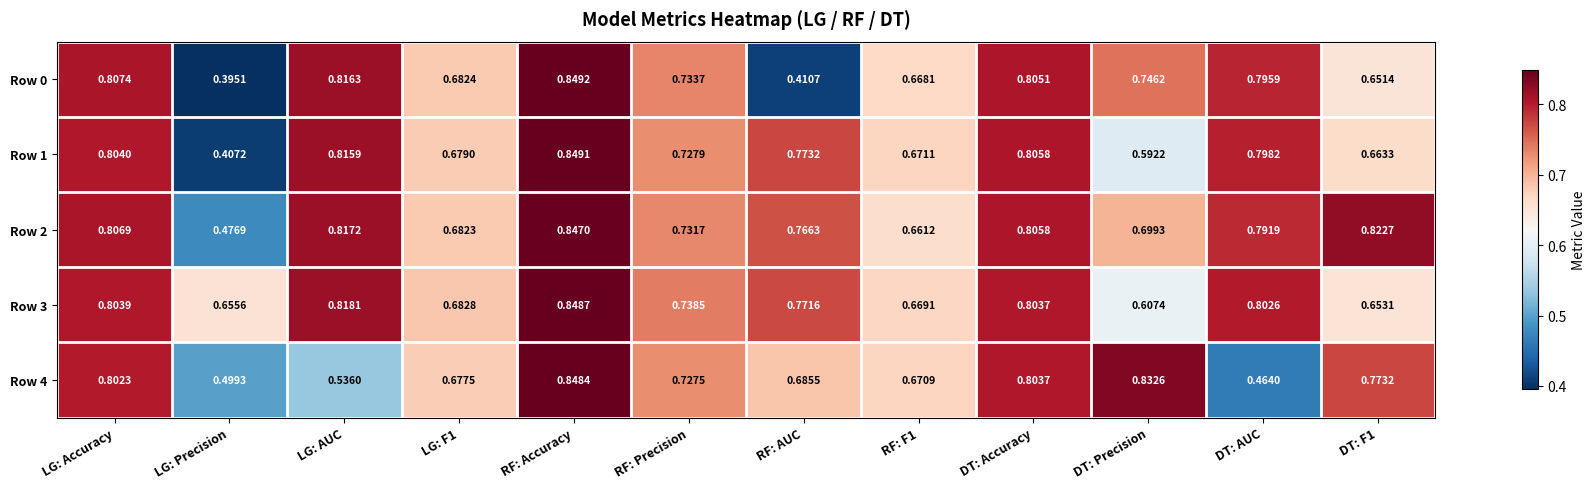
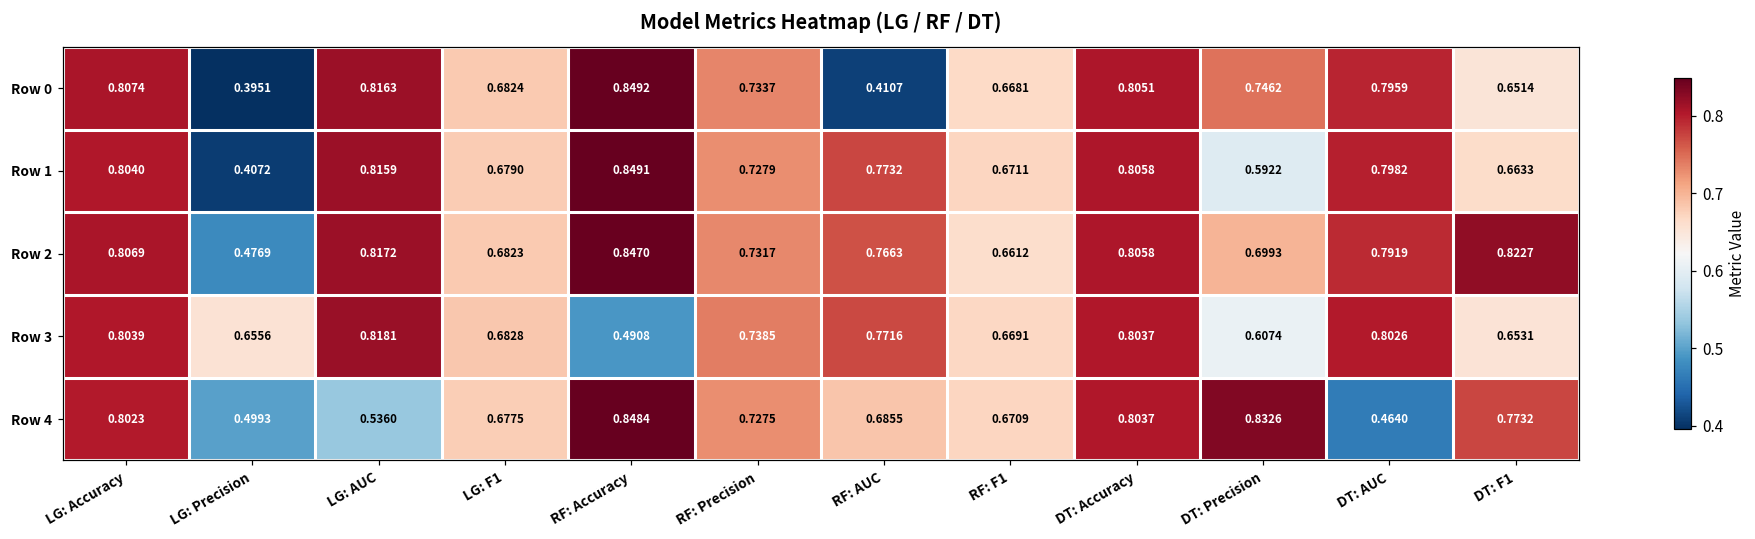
  {
    "Row 0": {
      "LG: Accuracy": 0.8074,
      "LG: Precision": 0.3951,
      "LG: AUC": 0.8163,
      "LG: F1": 0.6824,
      "RF: Accuracy": 0.8492,
      "RF: Precision": 0.7337,
      "RF: AUC": 0.4107,
      "RF: F1": 0.6681,
      "DT: Accuracy": 0.8051,
      "DT: Precision": 0.7462,
      "DT: AUC": 0.7959,
      "DT: F1": 0.6514
    },
    "Row 1": {
      "LG: Accuracy": 0.8040,
      "LG: Precision": 0.4072,
      "LG: AUC": 0.8159,
      "LG: F1": 0.6790,
      "RF: Accuracy": 0.8491,
      "RF: Precision": 0.7279,
      "RF: AUC": 0.7732,
      "RF: F1": 0.6711,
      "DT: Accuracy": 0.8058,
      "DT: Precision": 0.5922,
      "DT: AUC": 0.7982,
      "DT: F1": 0.6633
    },
    "Row 2": {
      "LG: Accuracy": 0.8069,
      "LG: Precision": 0.4769,
      "LG: AUC": 0.8172,
      "LG: F1": 0.6823,
      "RF: Accuracy": 0.8470,
      "RF: Precision": 0.7317,
      "RF: AUC": 0.7663,
      "RF: F1": 0.6612,
      "DT: Accuracy": 0.8058,
      "DT: Precision": 0.6993,
      "DT: AUC": 0.7919,
      "DT: F1": 0.8227
    },
    "Row 3": {
      "LG: Accuracy": 0.8039,
      "LG: Precision": 0.6556,
      "LG: AUC": 0.8181,
      "LG: F1": 0.6828,
-     "RF: Accuracy": 0.8487,
+     "RF: Accuracy": 0.4908,
      "RF: Precision": 0.7385,
      "RF: AUC": 0.7716,
      "RF: F1": 0.6691,
      "DT: Accuracy": 0.8037,
      "DT: Precision": 0.6074,
      "DT: AUC": 0.8026,
      "DT: F1": 0.6531
    },
    "Row 4": {
      "LG: Accuracy": 0.8023,
      "LG: Precision": 0.4993,
      "LG: AUC": 0.5360,
      "LG: F1": 0.6775,
      "RF: Accuracy": 0.8484,
      "RF: Precision": 0.7275,
      "RF: AUC": 0.6855,
      "RF: F1": 0.6709,
      "DT: Accuracy": 0.8037,
      "DT: Precision": 0.8326,
      "DT: AUC": 0.4640,
      "DT: F1": 0.7732
    }
  }
